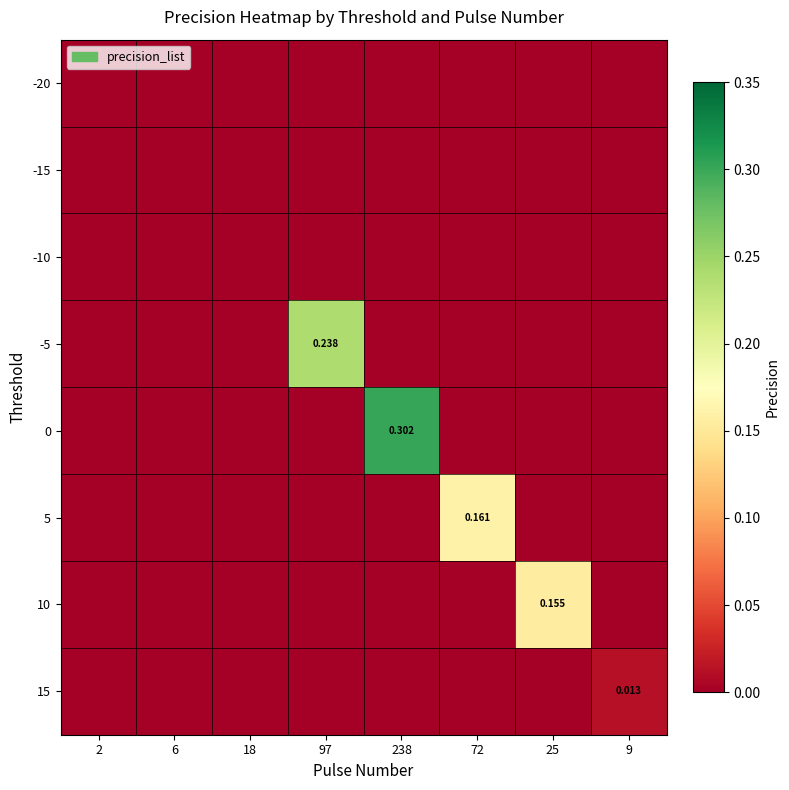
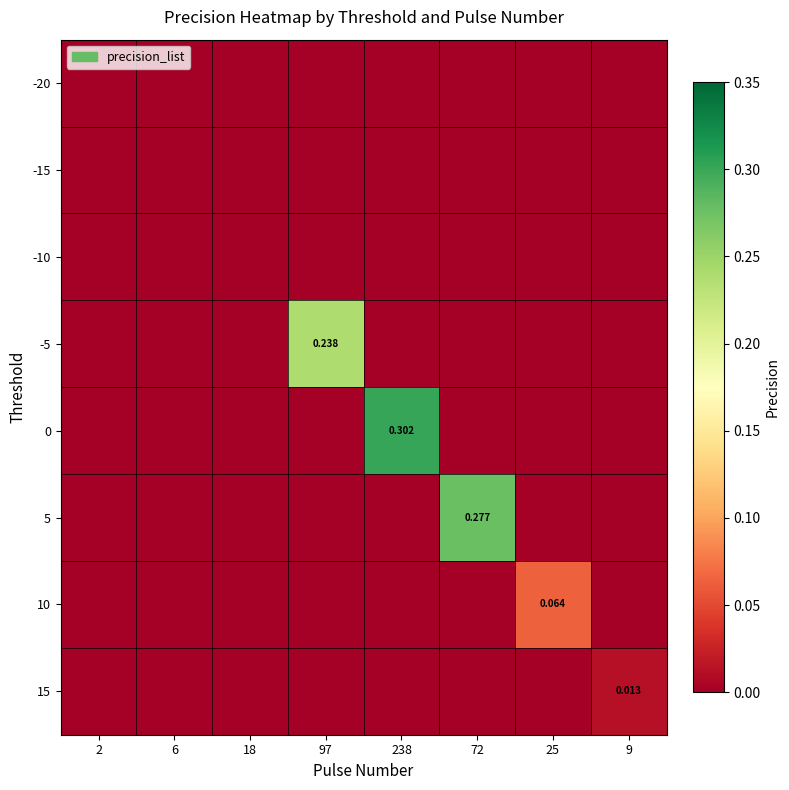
  {
    "-5": {
      "97": 0.238
    },
    "0": {
      "238": 0.302
    },
    "5": {
-     "72": 0.161
+     "72": 0.277
    },
    "10": {
-     "25": 0.155
+     "25": 0.064
    },
    "15": {
      "9": 0.013
    }
  }
